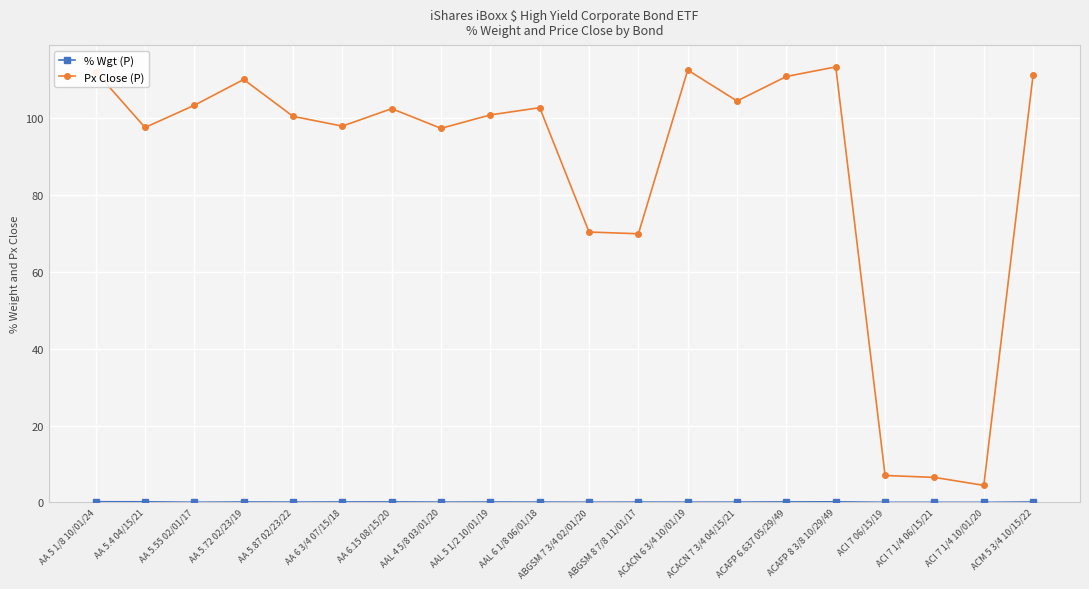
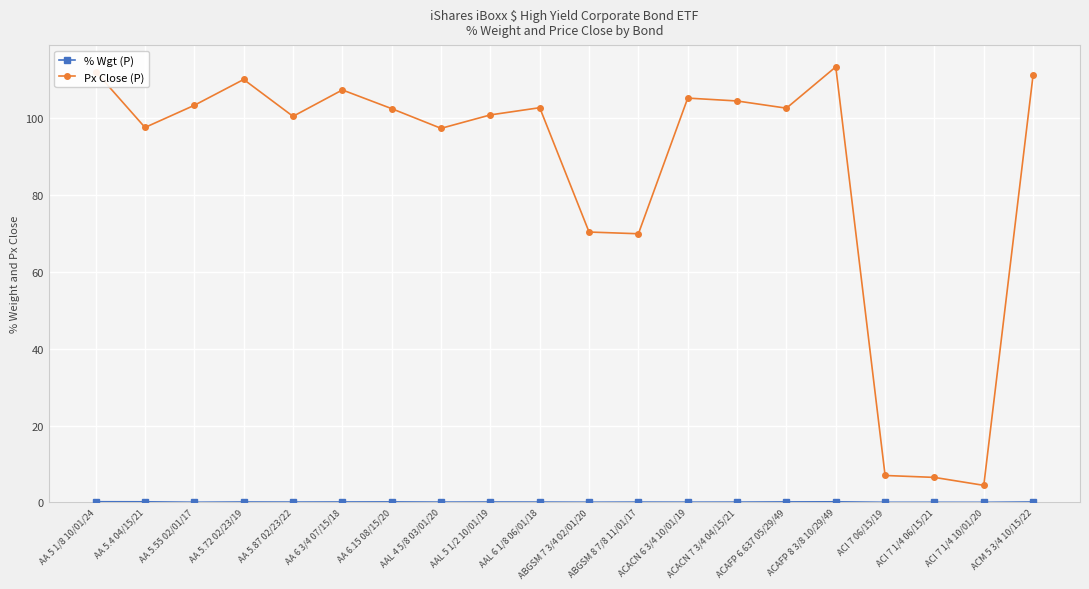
  {
    "% Wgt (P)": {
      "AA 5 1/8 10/01/24": 0,
      "AA 5.4 04/15/21": 0,
      "AA 5.55 02/01/17": 0,
      "AA 5.72 02/23/19": 0,
      "AA 5.87 02/23/22": 0,
      "AA 6 3/4 07/15/18": 0,
      "AA 6.15 08/15/20": 0,
      "AAL 4 5/8 03/01/20": 0,
      "AAL 5 1/2 10/01/19": 0,
      "AAL 6 1/8 06/01/18": 0,
      "ABGSM 7 3/4 02/01/20": 0,
      "ABGSM 8 7/8 11/01/17": 0,
      "ACACN 6 3/4 10/01/19": 0,
      "ACACN 7 3/4 04/15/21": 0,
      "ACAFP 6.637 05/29/49": 0,
      "ACAFP 8 3/8 10/29/49": 0,
      "ACI 7 06/15/19": 0,
      "ACI 7 1/4 06/15/21": 0,
      "ACI 7 1/4 10/01/20": 0,
      "ACM 5 3/4 10/15/22": 0
    },
    "Px Close (P)": {
      "AA 5.4 04/15/21": 98,
      "AA 5.55 02/01/17": 103,
      "AA 5.72 02/23/19": 110,
      "AA 5.87 02/23/22": 101,
-     "AA 6 3/4 07/15/18": 98,
+     "AA 6 3/4 07/15/18": 107,
      "AA 6.15 08/15/20": 103,
      "AAL 4 5/8 03/01/20": 97,
      "AAL 5 1/2 10/01/19": 101,
      "AAL 6 1/8 06/01/18": 103,
      "ABGSM 7 3/4 02/01/20": 70,
      "ABGSM 8 7/8 11/01/17": 70,
-     "ACACN 6 3/4 10/01/19": 113,
+     "ACACN 6 3/4 10/01/19": 105,
      "ACACN 7 3/4 04/15/21": 105,
-     "ACAFP 6.637 05/29/49": 111,
+     "ACAFP 6.637 05/29/49": 103,
      "ACAFP 8 3/8 10/29/49": 113,
      "ACI 7 06/15/19": 7,
      "ACI 7 1/4 06/15/21": 7,
      "ACI 7 1/4 10/01/20": 4,
      "ACM 5 3/4 10/15/22": 111
    }
  }
